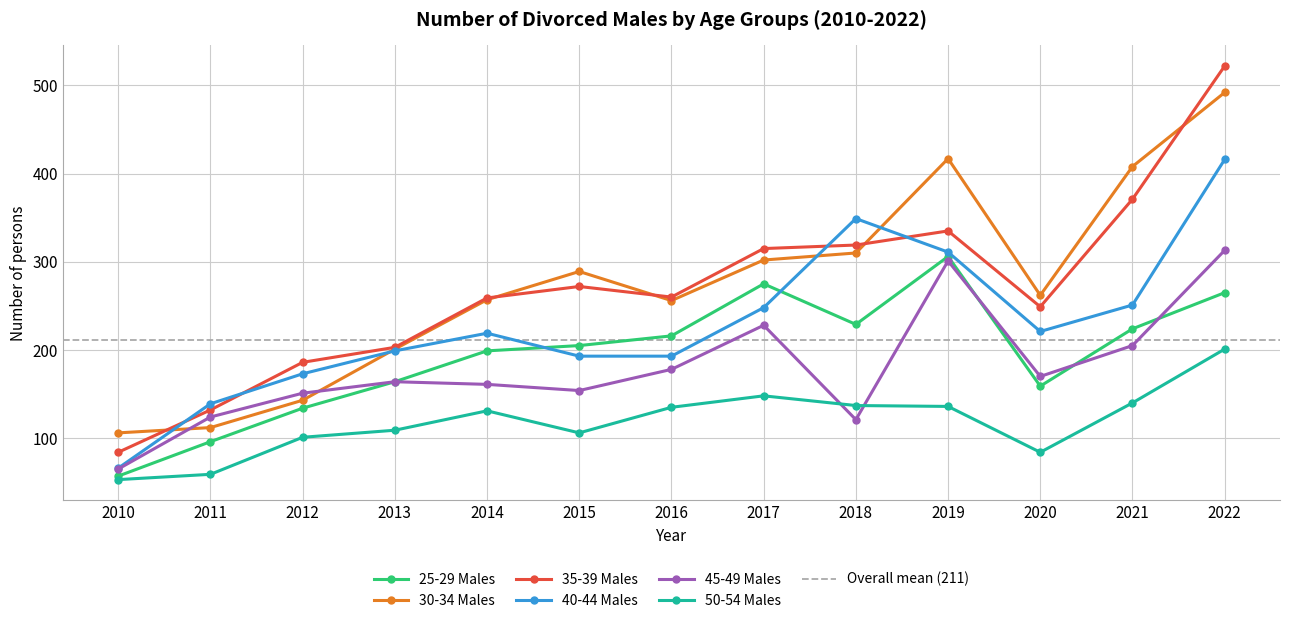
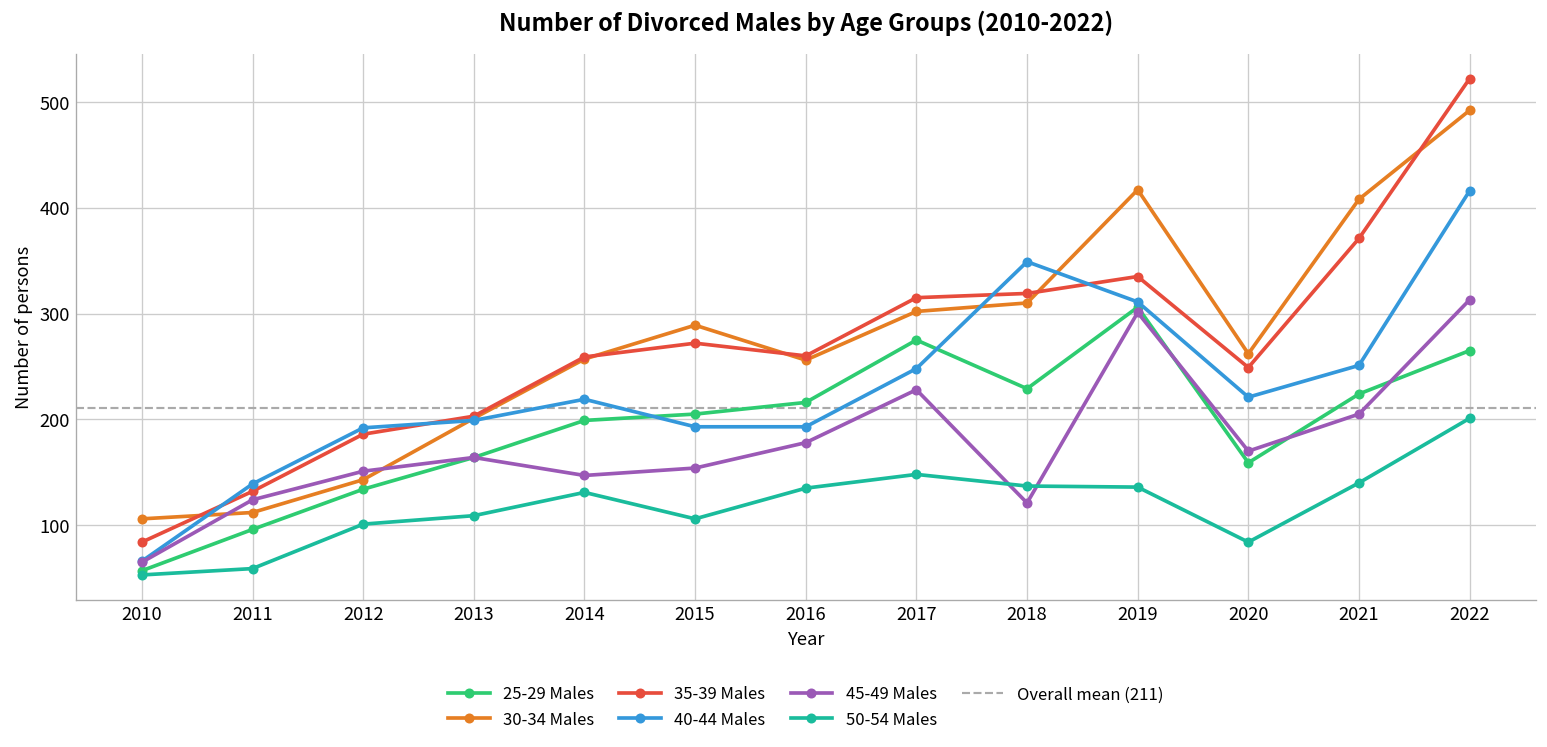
  {
    "40-44 Males": {
      "2011": 140,
-     "2012": 170,
+     "2012": 190,
      "2014": 220,
      "2015": 190,
      "2016": 190,
      "2017": 250,
      "2018": 350,
      "2019": 310,
      "2020": 220,
      "2021": 250,
      "2022": 420
    },
    "45-49 Males": {
      "2011": 120,
      "2012": 150,
-     "2014": 160,
+     "2014": 150,
      "2015": 150,
      "2016": 180,
      "2017": 230,
      "2018": 120,
      "2019": 300,
      "2020": 170,
      "2021": 210,
      "2022": 310
    }
  }
